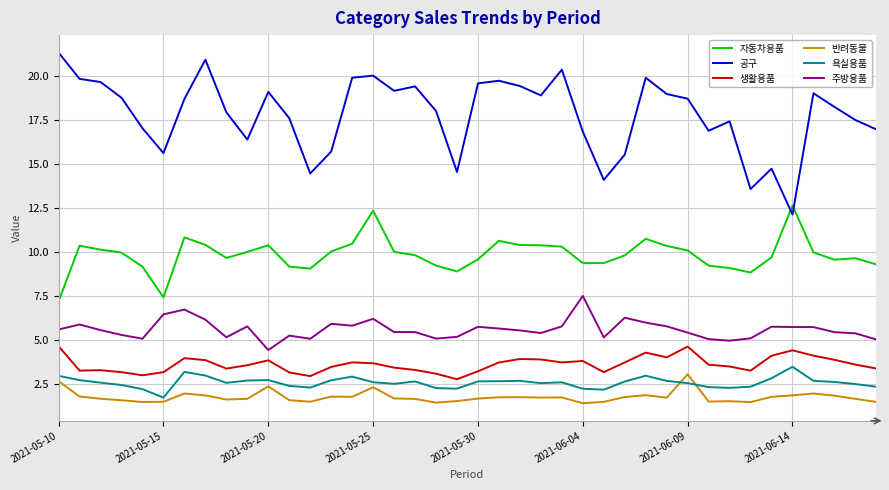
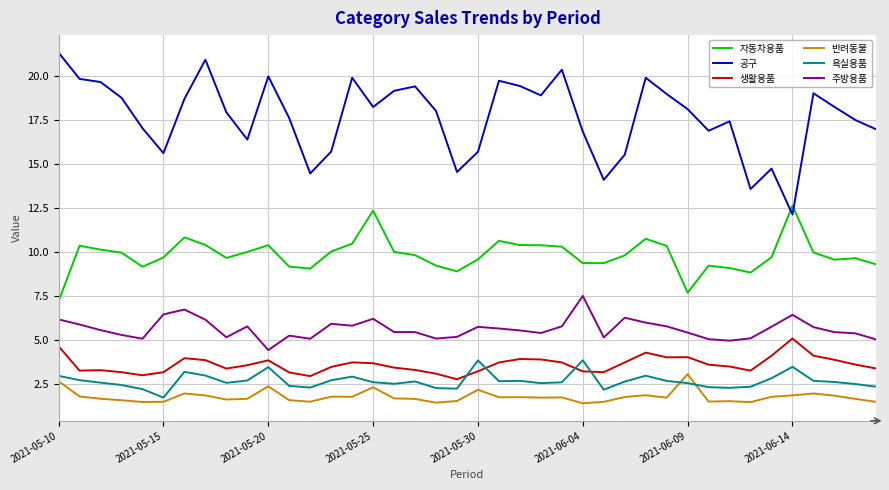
  {
    "자동차용품": {
      "2021-05-10": 7.2,
-     "2021-05-15": 7.4,
+     "2021-05-15": 9.7,
      "2021-05-20": 10.4,
      "2021-05-25": 12.4,
      "2021-05-30": 9.6,
      "2021-06-04": 9.4,
-     "2021-06-09": 10.1,
+     "2021-06-09": 7.7,
      "2021-06-14": 12.6
    },
    "공구": {
      "2021-05-10": 21.3,
      "2021-05-15": 15.6,
-     "2021-05-20": 19.1,
-     "2021-05-25": 20.0,
-     "2021-05-30": 19.6,
+     "2021-05-20": 20.0,
+     "2021-05-25": 18.3,
+     "2021-05-30": 15.7,
      "2021-06-04": 16.8,
-     "2021-06-09": 18.7,
+     "2021-06-09": 18.1,
      "2021-06-14": 12.1
    },
    "생활용품": {
      "2021-05-10": 4.6,
      "2021-05-15": 3.2,
      "2021-05-20": 3.8,
      "2021-05-25": 3.7,
      "2021-05-30": 3.2,
-     "2021-06-04": 3.8,
-     "2021-06-09": 4.6,
-     "2021-06-14": 4.4
+     "2021-06-04": 3.2,
+     "2021-06-09": 4.0,
+     "2021-06-14": 5.1
    },
    "반려동물": {
      "2021-05-10": 2.7,
      "2021-05-15": 1.5,
      "2021-05-20": 2.4,
      "2021-05-25": 2.3,
-     "2021-05-30": 1.7,
+     "2021-05-30": 2.2,
      "2021-06-04": 1.4,
      "2021-06-09": 3.1,
      "2021-06-14": 1.8
    },
    "욕실용품": {
      "2021-05-10": 3.0,
      "2021-05-15": 1.7,
-     "2021-05-20": 2.7,
+     "2021-05-20": 3.5,
      "2021-05-25": 2.6,
-     "2021-05-30": 2.6,
-     "2021-06-04": 2.2,
+     "2021-05-30": 3.8,
+     "2021-06-04": 3.8,
      "2021-06-09": 2.5,
      "2021-06-14": 3.5
    },
    "주방용품": {
-     "2021-05-10": 5.6,
+     "2021-05-10": 6.2,
      "2021-05-15": 6.5,
      "2021-05-20": 4.4,
      "2021-05-25": 6.2,
      "2021-05-30": 5.7,
      "2021-06-04": 7.5,
      "2021-06-09": 5.4,
-     "2021-06-14": 5.7
+     "2021-06-14": 6.4
    }
  }
